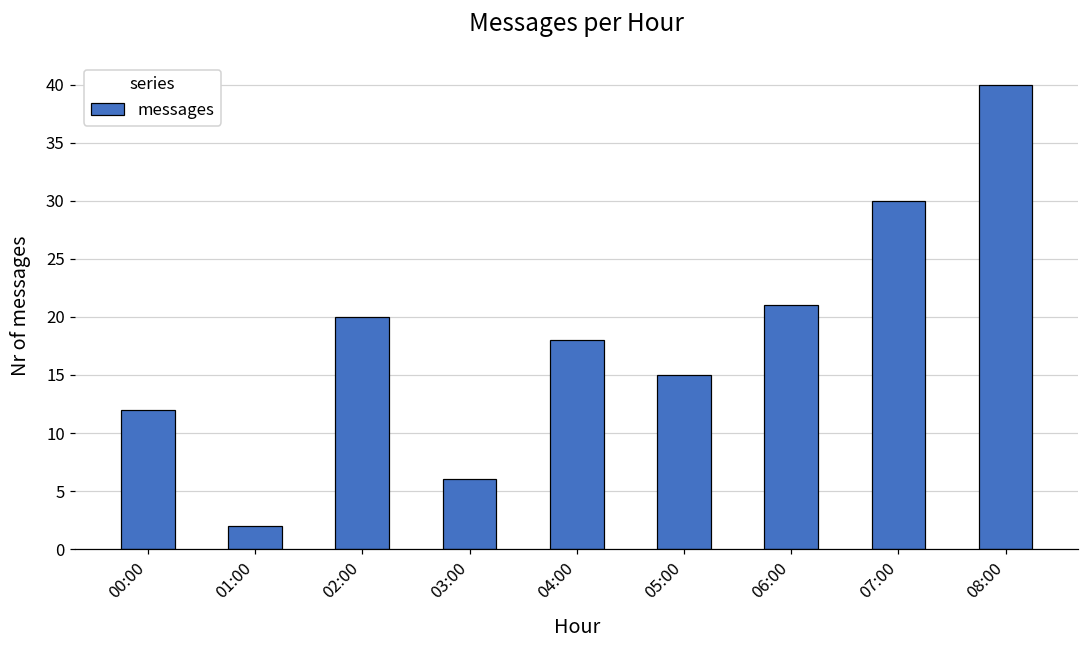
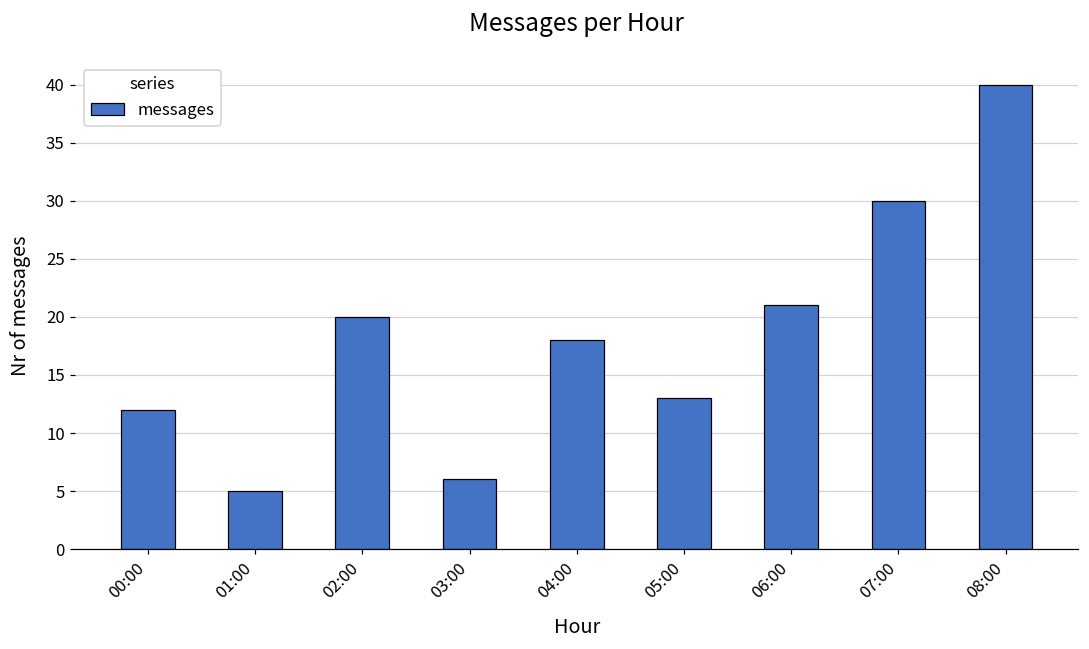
  {
    "00:00": 12,
-   "01:00": 2,
+   "01:00": 5,
    "02:00": 20,
    "03:00": 6,
    "04:00": 18,
-   "05:00": 15,
+   "05:00": 13,
    "06:00": 21,
    "07:00": 30,
    "08:00": 40
  }
